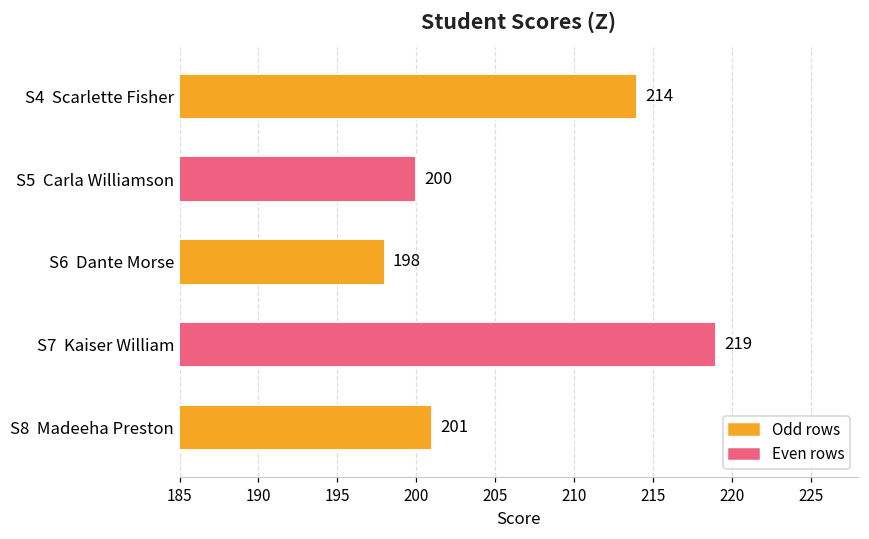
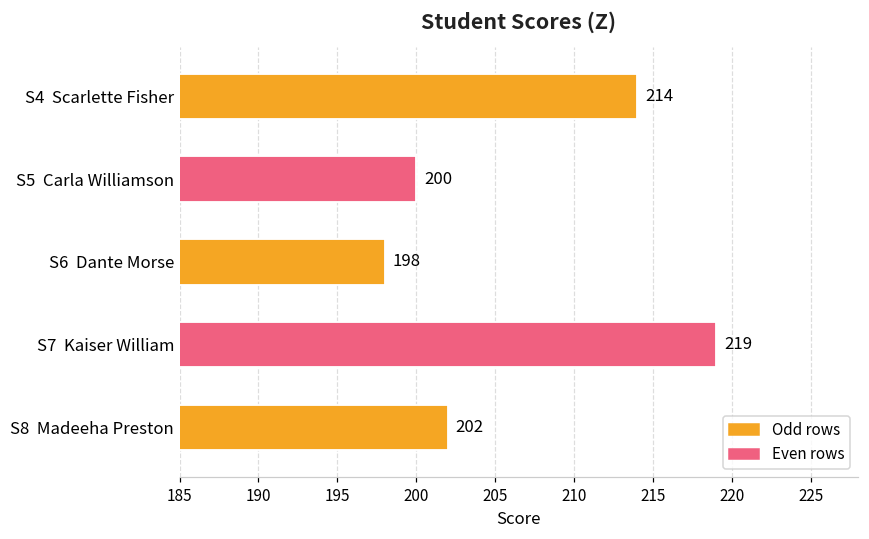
  {
    "S4 Scarlette Fisher": 214,
    "S5 Carla Williamson": 200,
    "S6 Dante Morse": 198,
    "S7 Kaiser William": 219,
-   "S8 Madeeha Preston": 201
+   "S8 Madeeha Preston": 202
  }
